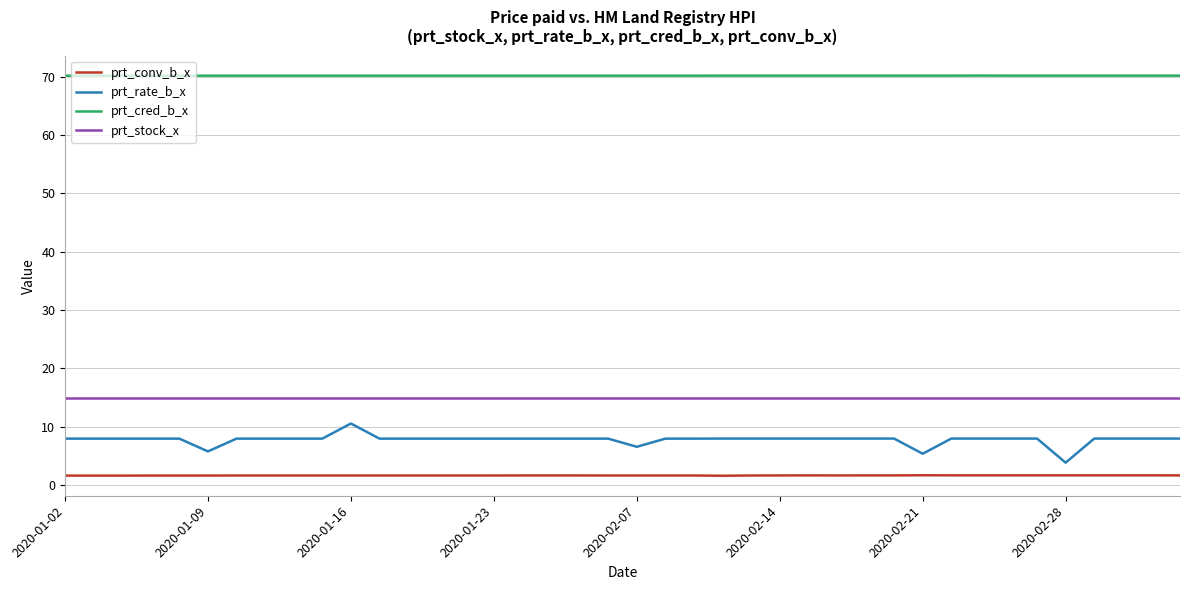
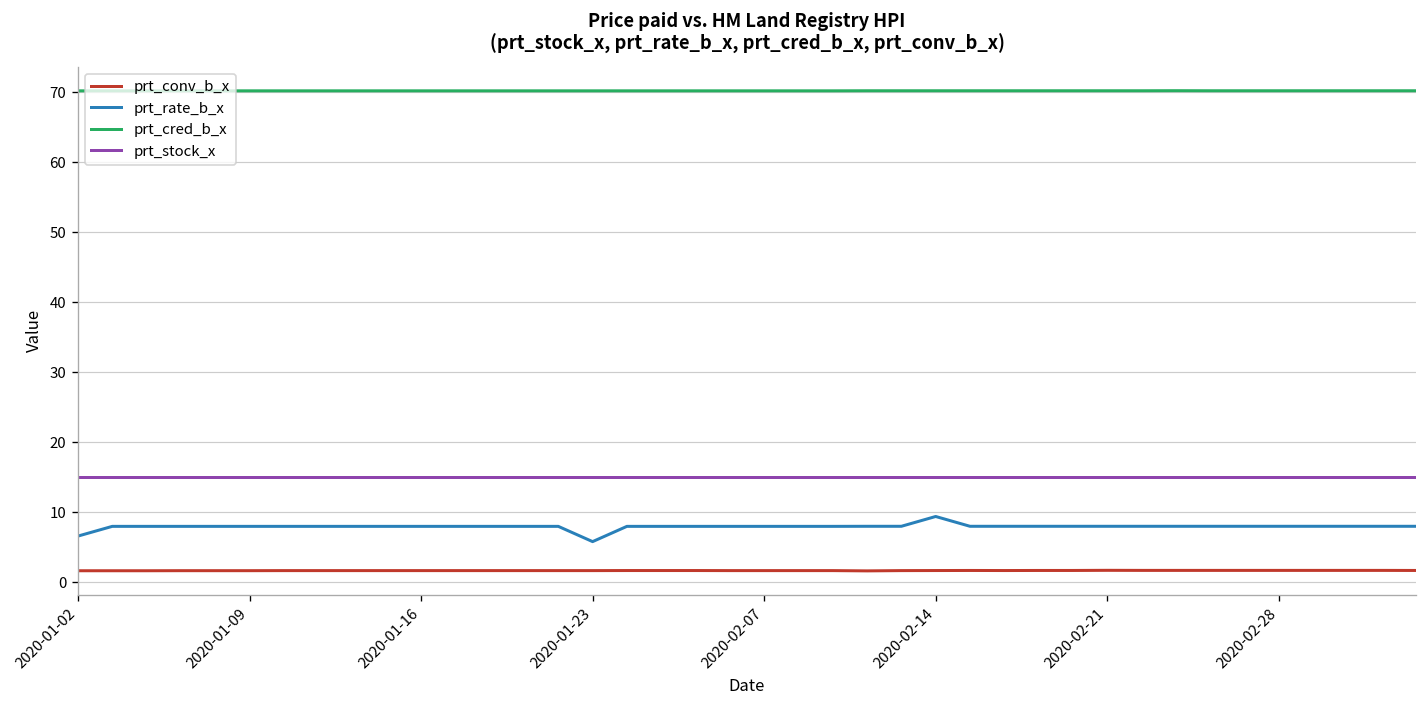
  {
    "prt_conv_b_x": {
      "2020-01-02": 2,
      "2020-01-09": 2,
      "2020-01-16": 2,
      "2020-01-23": 2,
      "2020-02-07": 2,
      "2020-02-14": 2,
      "2020-02-21": 2,
      "2020-02-28": 2
    },
    "prt_rate_b_x": {
-     "2020-01-02": 8,
-     "2020-01-09": 6,
-     "2020-01-16": 11,
-     "2020-01-23": 8,
-     "2020-02-07": 7,
-     "2020-02-14": 8,
-     "2020-02-21": 5,
-     "2020-02-28": 4
+     "2020-01-02": 7,
+     "2020-01-09": 8,
+     "2020-01-16": 8,
+     "2020-01-23": 6,
+     "2020-02-07": 8,
+     "2020-02-14": 9,
+     "2020-02-21": 8,
+     "2020-02-28": 8
    },
    "prt_cred_b_x": {
      "2020-01-02": 70,
      "2020-01-09": 70,
      "2020-01-16": 70,
      "2020-01-23": 70,
      "2020-02-07": 70,
      "2020-02-14": 70,
      "2020-02-21": 70,
      "2020-02-28": 70
    },
    "prt_stock_x": {
      "2020-01-02": 15,
      "2020-01-09": 15,
      "2020-01-16": 15,
      "2020-01-23": 15,
      "2020-02-07": 15,
      "2020-02-14": 15,
      "2020-02-21": 15,
      "2020-02-28": 15
    }
  }
